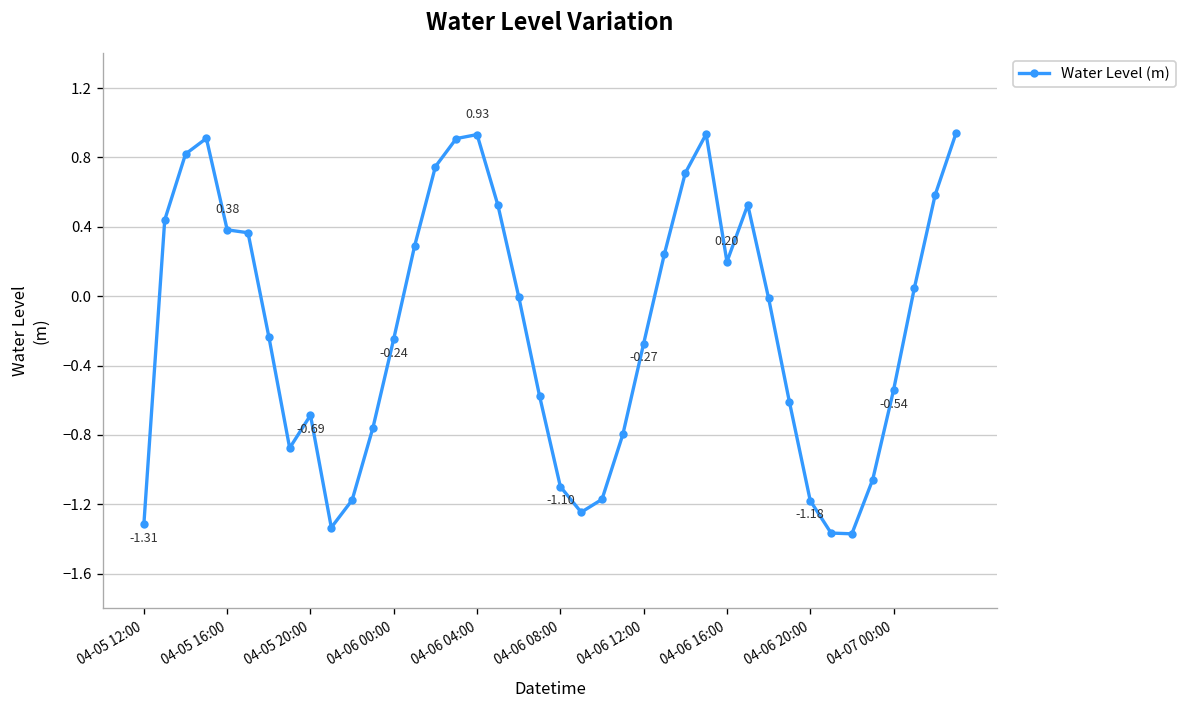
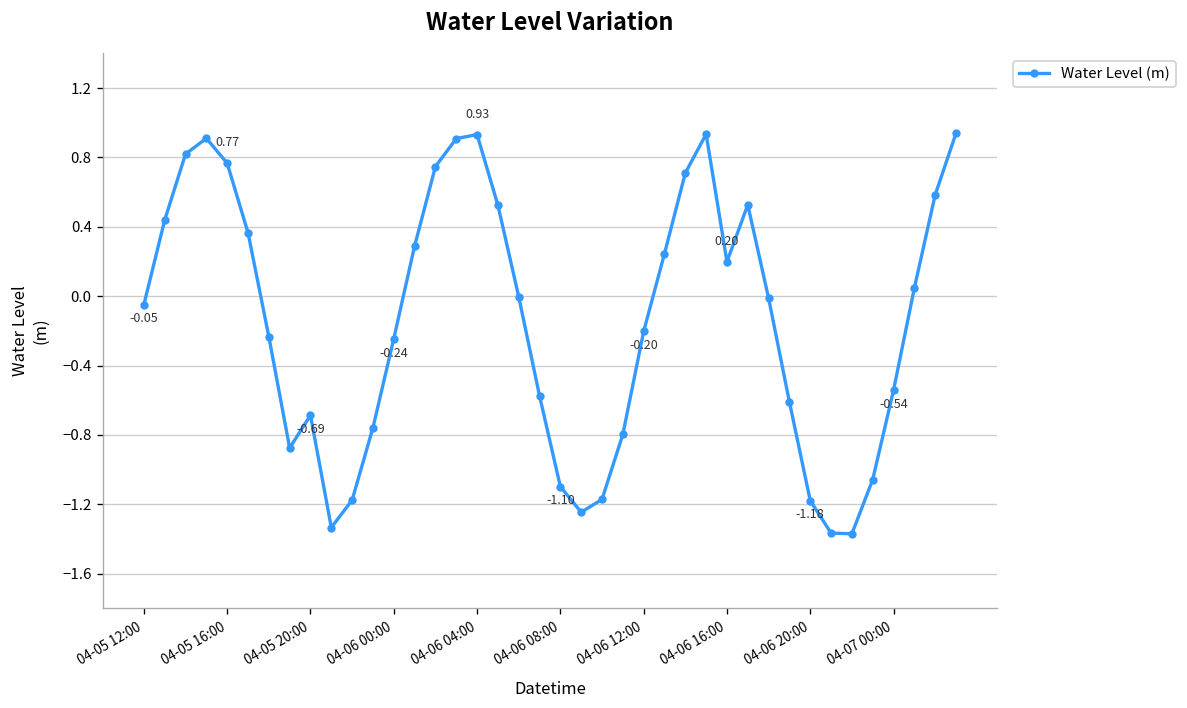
  {
-   "04-05 12:00": -1.31,
-   "04-05 16:00": 0.38,
+   "04-05 12:00": -0.05,
+   "04-05 16:00": 0.77,
    "04-05 20:00": -0.69,
    "04-06 00:00": -0.24,
    "04-06 04:00": 0.93,
    "04-06 08:00": -1.10,
-   "04-06 12:00": -0.27,
+   "04-06 12:00": -0.20,
    "04-06 16:00": 0.20,
    "04-06 20:00": -1.18,
    "04-07 00:00": -0.54
  }
